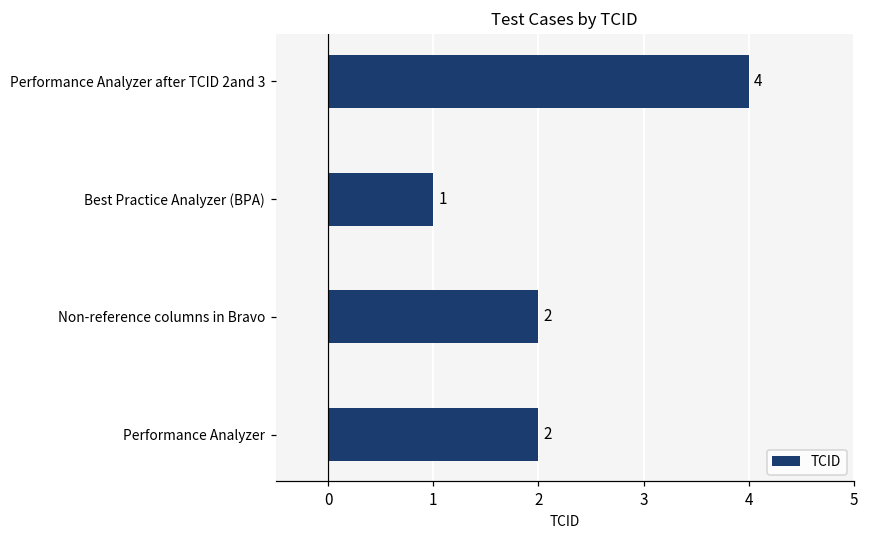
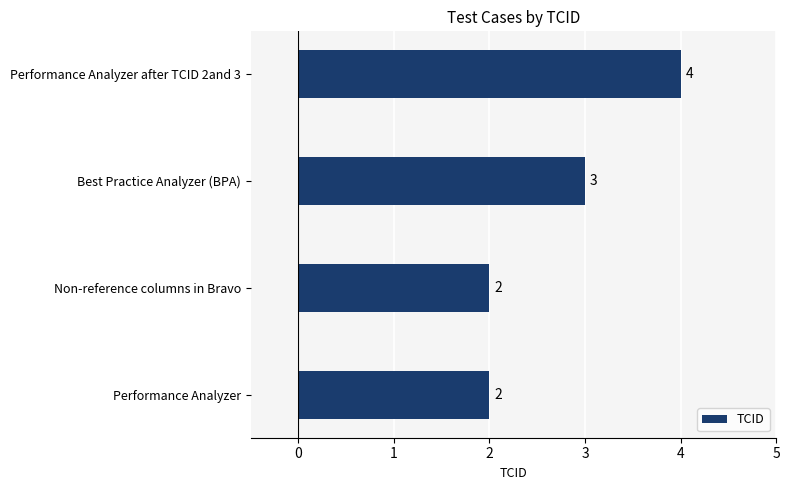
  {
    "Performance Analyzer after TCID 2and 3": 4,
-   "Best Practice Analyzer (BPA)": 1,
+   "Best Practice Analyzer (BPA)": 3,
    "Non-reference columns in Bravo": 2,
    "Performance Analyzer": 2
  }
